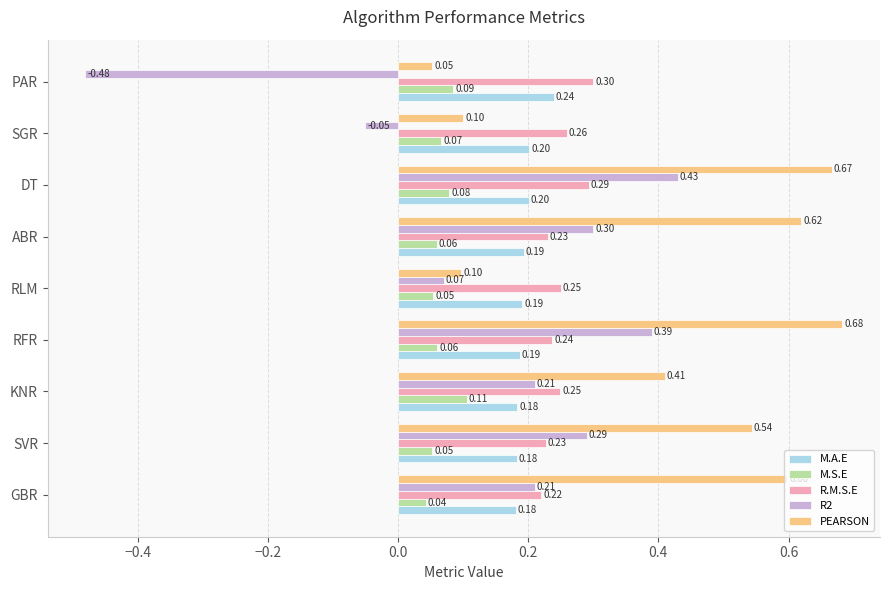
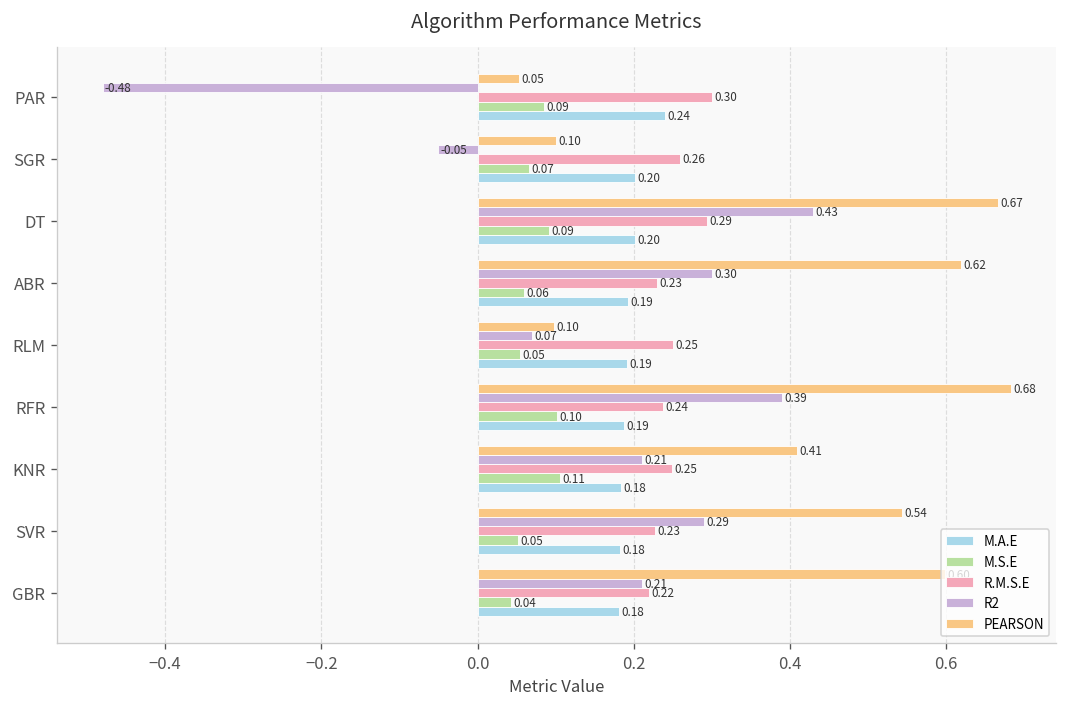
  {
    "M.S.E": {
      "PAR": 0.09,
      "SGR": 0.07,
-     "DT": 0.08,
+     "DT": 0.09,
      "ABR": 0.06,
      "RLM": 0.05,
-     "RFR": 0.06,
+     "RFR": 0.10,
      "KNR": 0.11,
      "SVR": 0.05,
      "GBR": 0.04
    },
    "PEARSON": {
      "PAR": 0.05,
      "SGR": 0.10,
      "DT": 0.67,
      "ABR": 0.62,
      "RLM": 0.10,
      "RFR": 0.68,
      "KNR": 0.41,
      "SVR": 0.54
    }
  }
